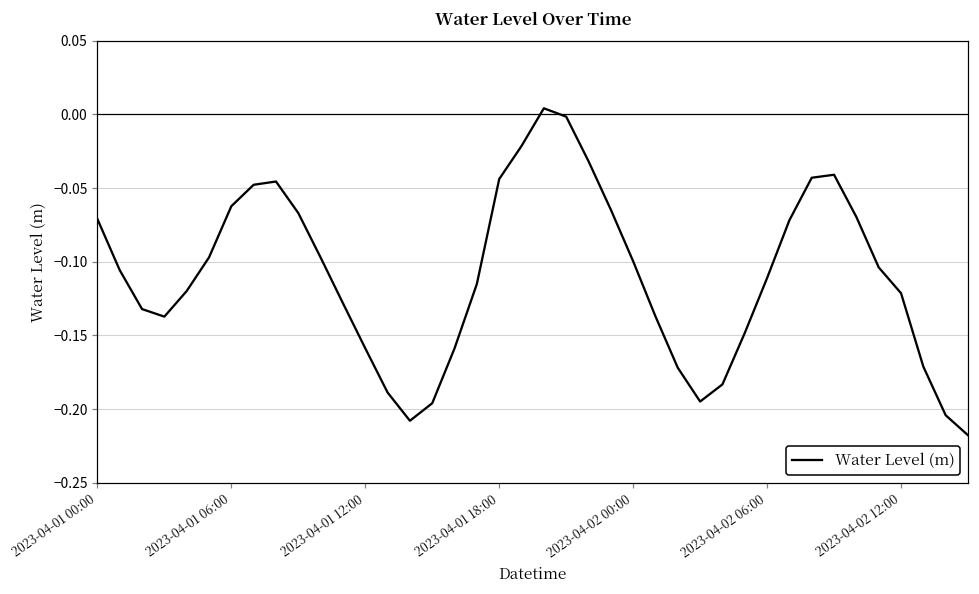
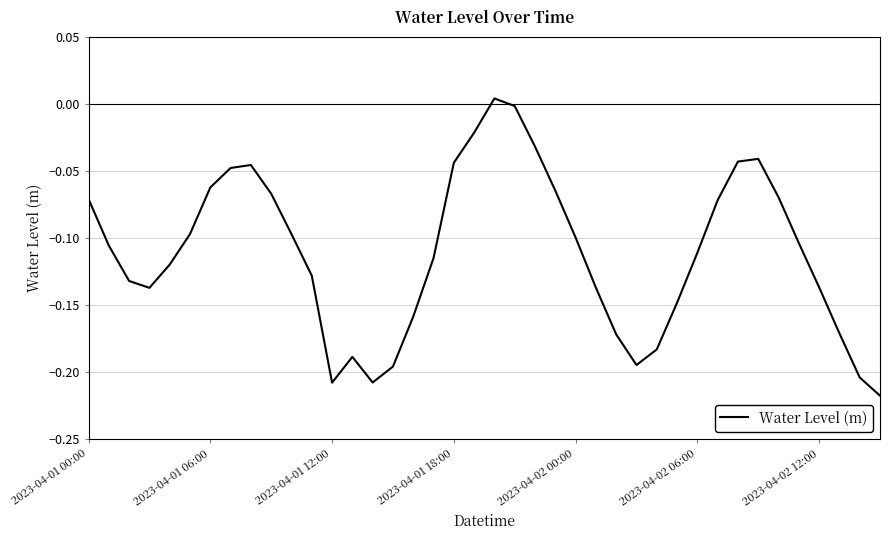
  {
    "2023-04-01 00:00": -0.071,
    "2023-04-01 06:00": -0.062,
-   "2023-04-01 12:00": -0.159,
+   "2023-04-01 12:00": -0.208,
    "2023-04-01 18:00": -0.044,
    "2023-04-02 00:00": -0.100,
    "2023-04-02 06:00": -0.111,
-   "2023-04-02 12:00": -0.121
+   "2023-04-02 12:00": -0.137
  }
